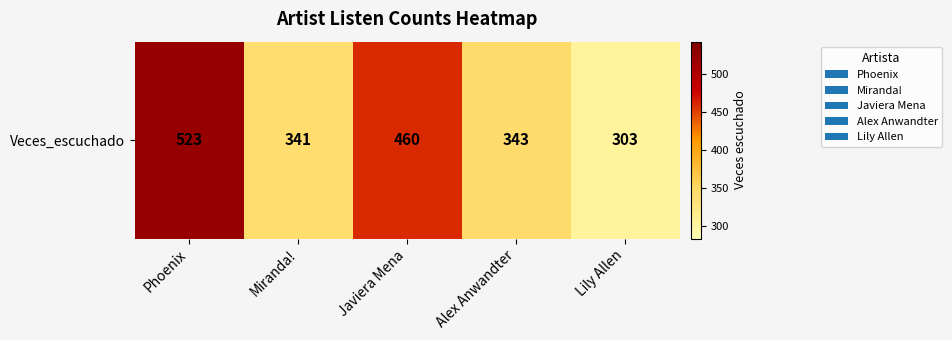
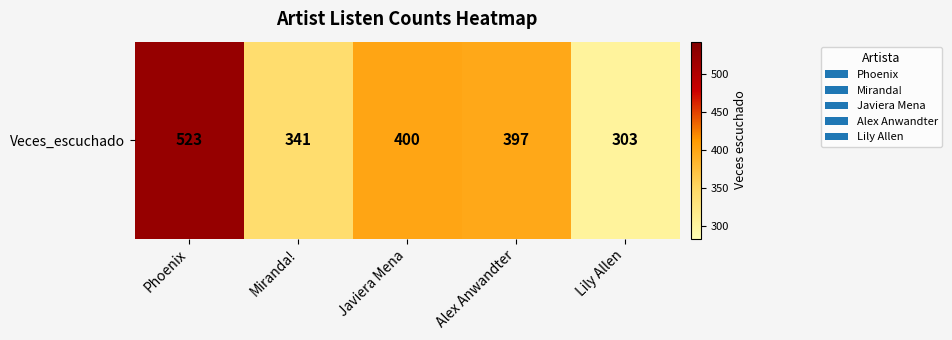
  {
    "Veces_escuchado": {
      "Phoenix": 523,
      "Miranda!": 341,
-     "Javiera Mena": 460,
-     "Alex Anwandter": 343,
+     "Javiera Mena": 400,
+     "Alex Anwandter": 397,
      "Lily Allen": 303
    }
  }
